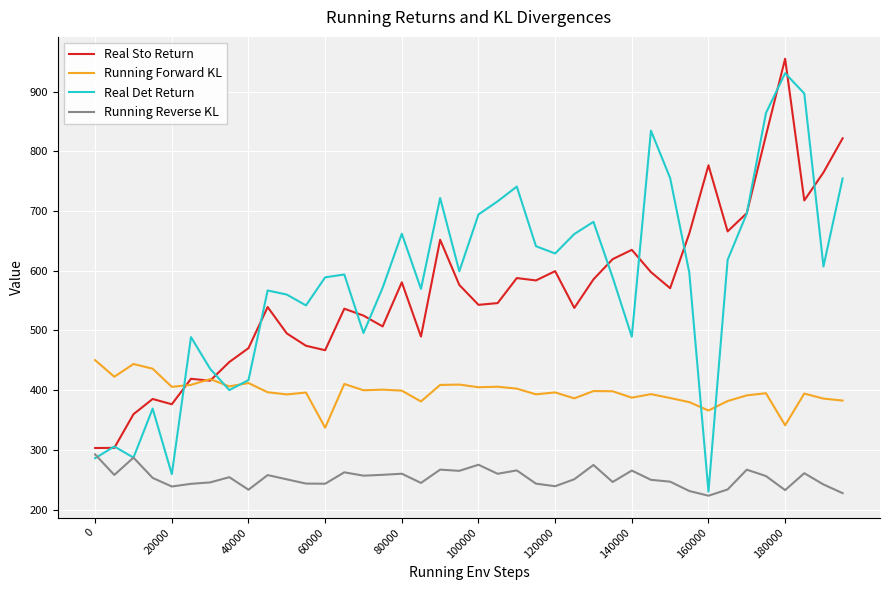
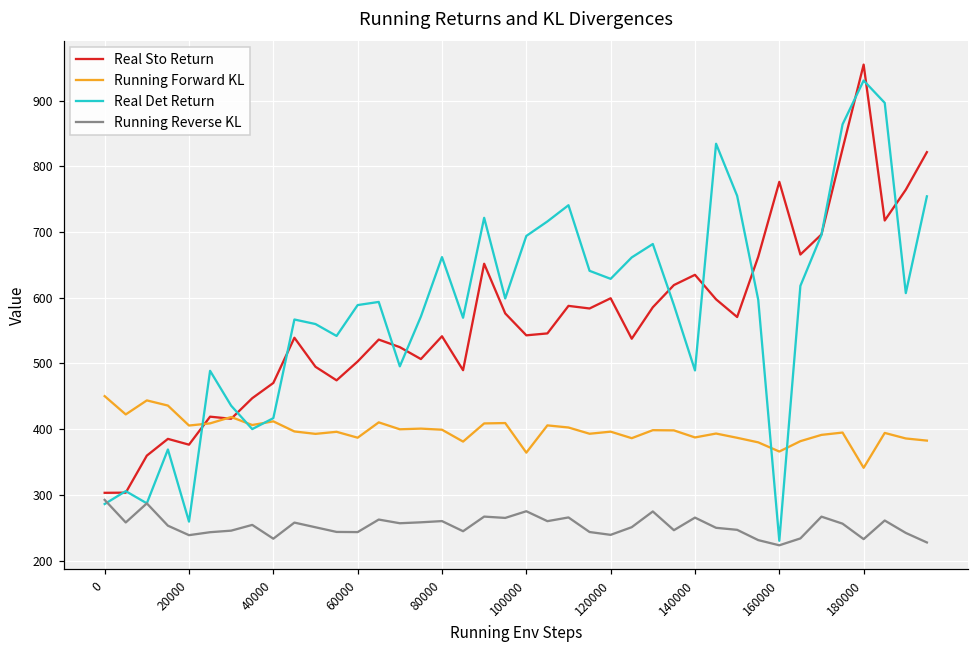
  {
    "Real Sto Return": {
      "0": 300,
      "20000": 380,
      "40000": 470,
-     "60000": 470,
-     "80000": 580,
+     "60000": 500,
+     "80000": 540,
      "100000": 540,
      "120000": 600,
      "140000": 640,
      "160000": 780,
      "180000": 960
    },
    "Running Forward KL": {
      "0": 450,
      "20000": 410,
      "40000": 410,
-     "60000": 340,
+     "60000": 390,
      "80000": 400,
-     "100000": 400,
+     "100000": 360,
      "120000": 400,
      "140000": 390,
      "160000": 370,
      "180000": 340
    },
    "Real Det Return": {
      "0": 290,
      "20000": 260,
      "40000": 420,
      "60000": 590,
      "80000": 660,
      "100000": 690,
      "120000": 630,
      "140000": 490,
      "160000": 230,
      "180000": 930
    },
    "Running Reverse KL": {
      "0": 290,
      "20000": 240,
      "40000": 230,
      "60000": 240,
      "80000": 260,
      "100000": 280,
      "120000": 240,
      "140000": 270,
      "160000": 220,
      "180000": 230
    }
  }
